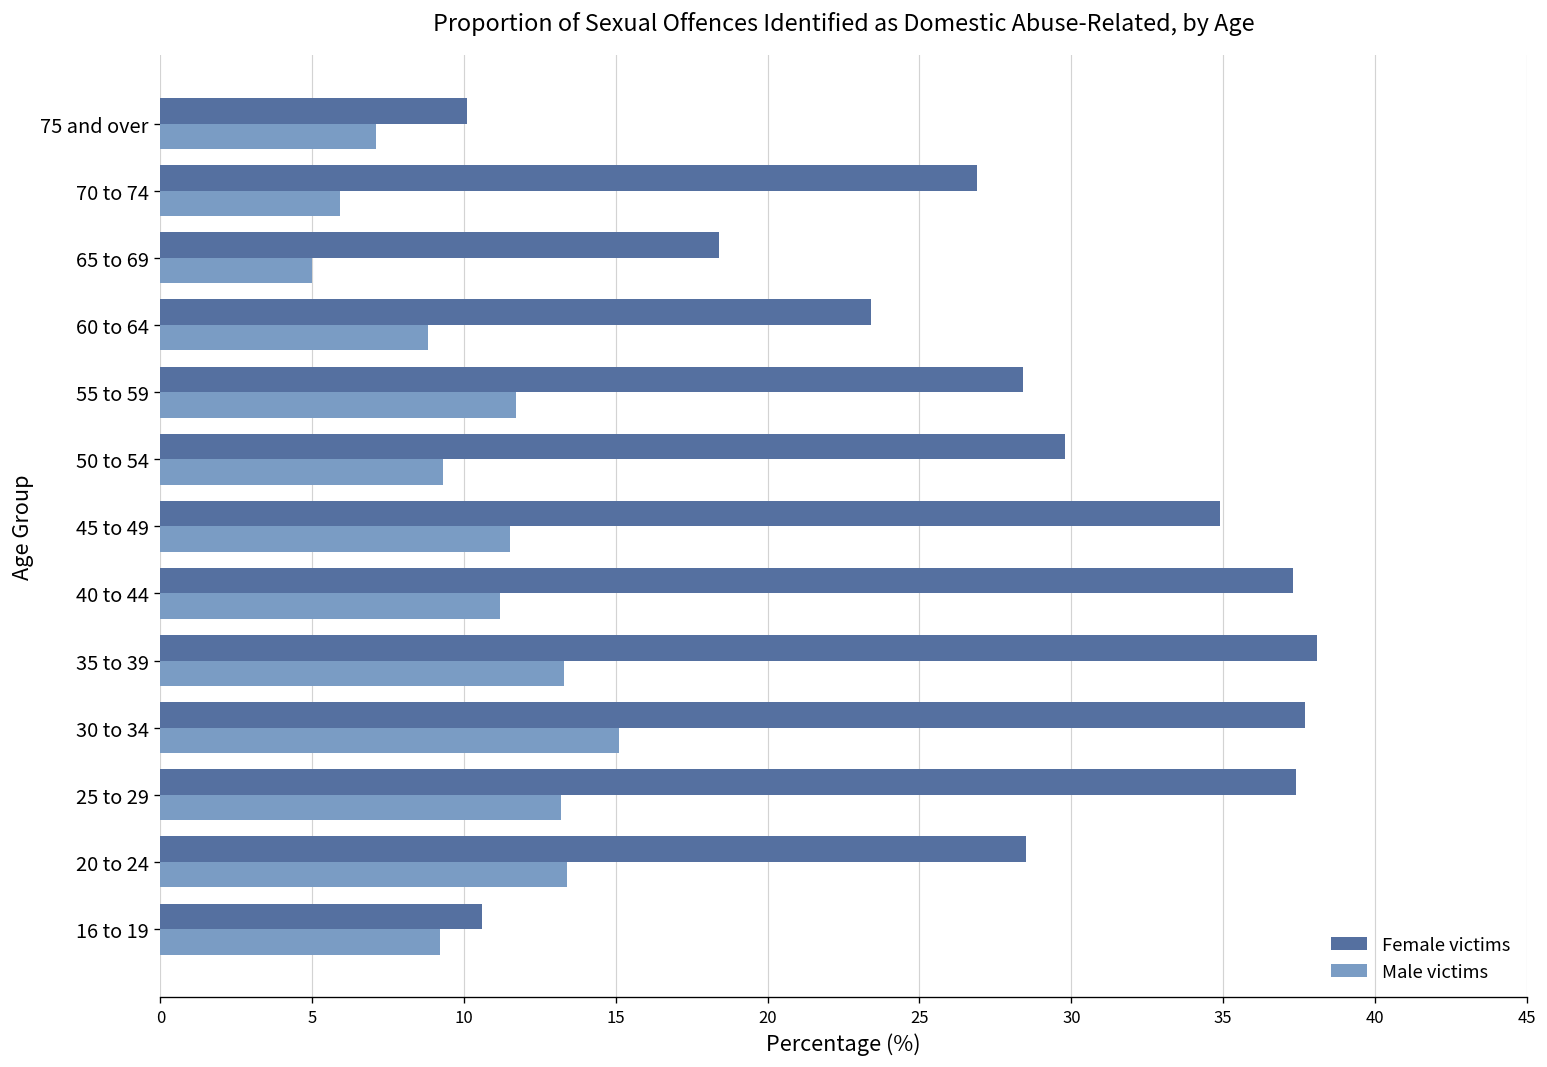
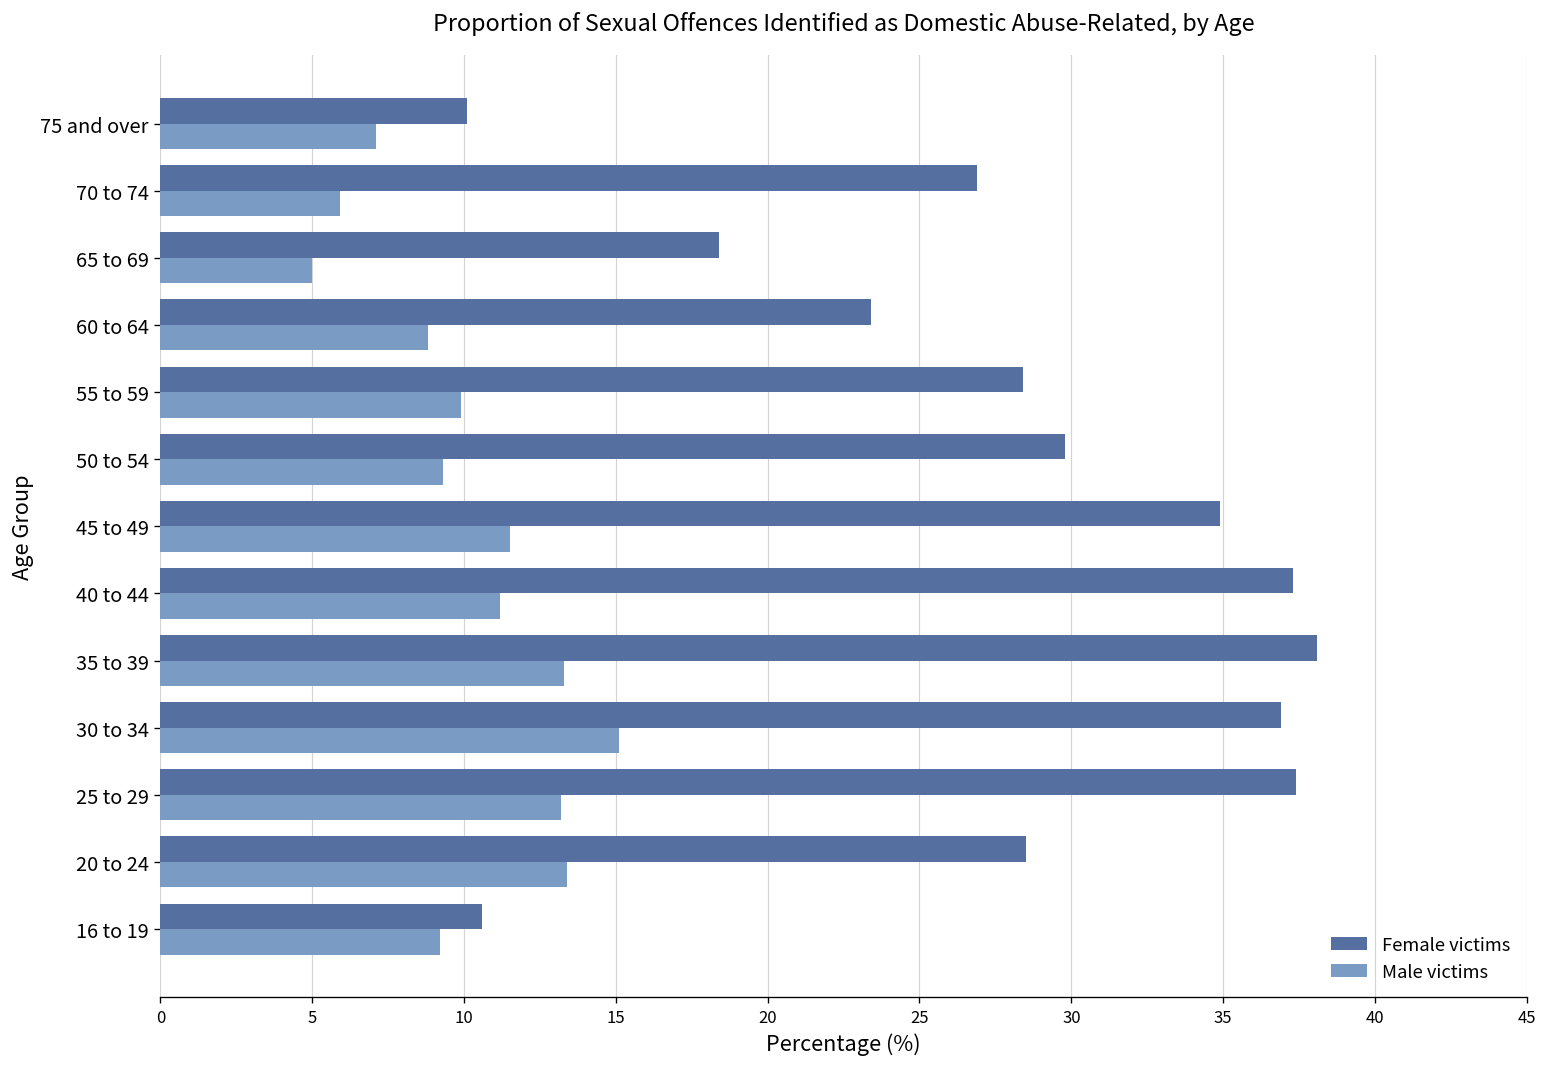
  {
    "Female victims": {
      "75 and over": 10.1,
      "70 to 74": 26.9,
      "65 to 69": 18.4,
      "60 to 64": 23.4,
      "55 to 59": 28.4,
      "50 to 54": 29.8,
      "45 to 49": 34.9,
      "40 to 44": 37.3,
      "35 to 39": 38.1,
-     "30 to 34": 37.7,
+     "30 to 34": 36.9,
      "25 to 29": 37.4,
      "20 to 24": 28.5,
      "16 to 19": 10.6
    },
    "Male victims": {
      "75 and over": 7.1,
      "70 to 74": 5.9,
      "65 to 69": 5.0,
      "60 to 64": 8.8,
-     "55 to 59": 11.7,
+     "55 to 59": 9.9,
      "50 to 54": 9.3,
      "45 to 49": 11.5,
      "40 to 44": 11.2,
      "35 to 39": 13.3,
      "30 to 34": 15.1,
      "25 to 29": 13.2,
      "20 to 24": 13.4,
      "16 to 19": 9.2
    }
  }
